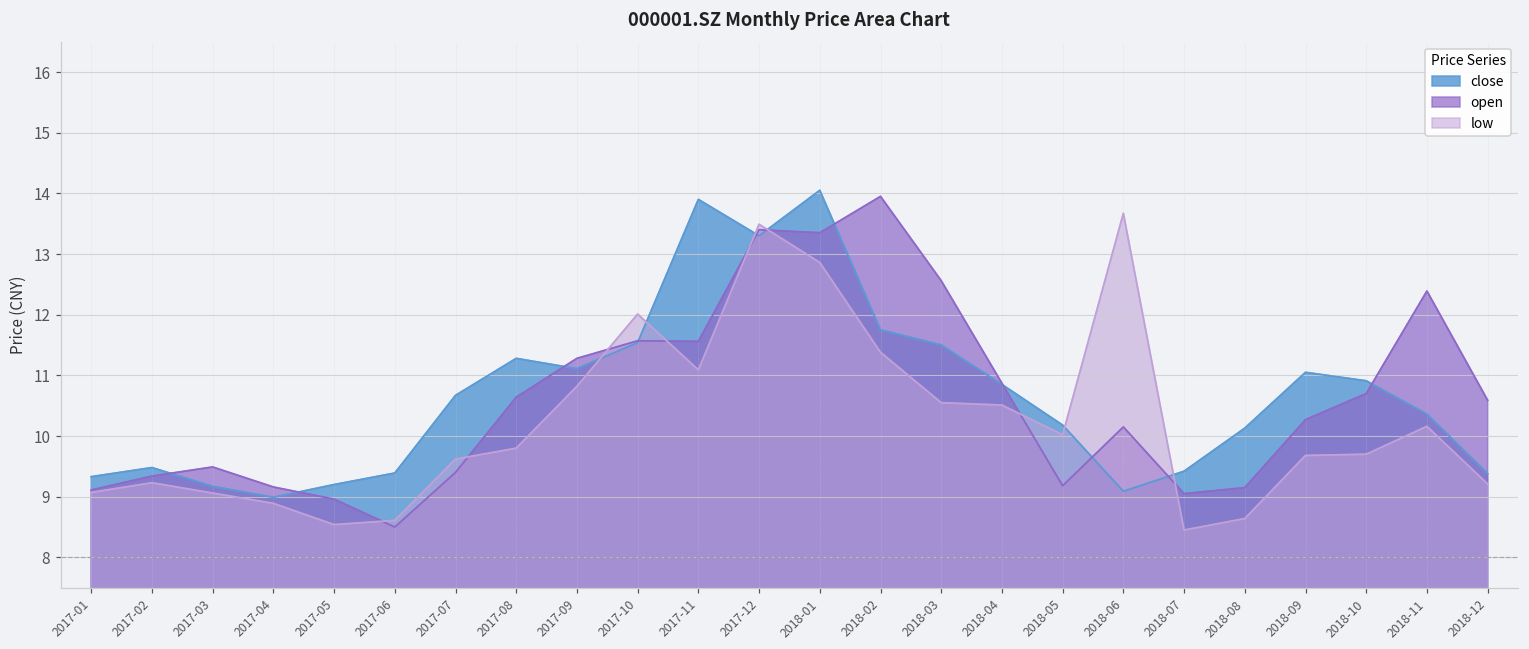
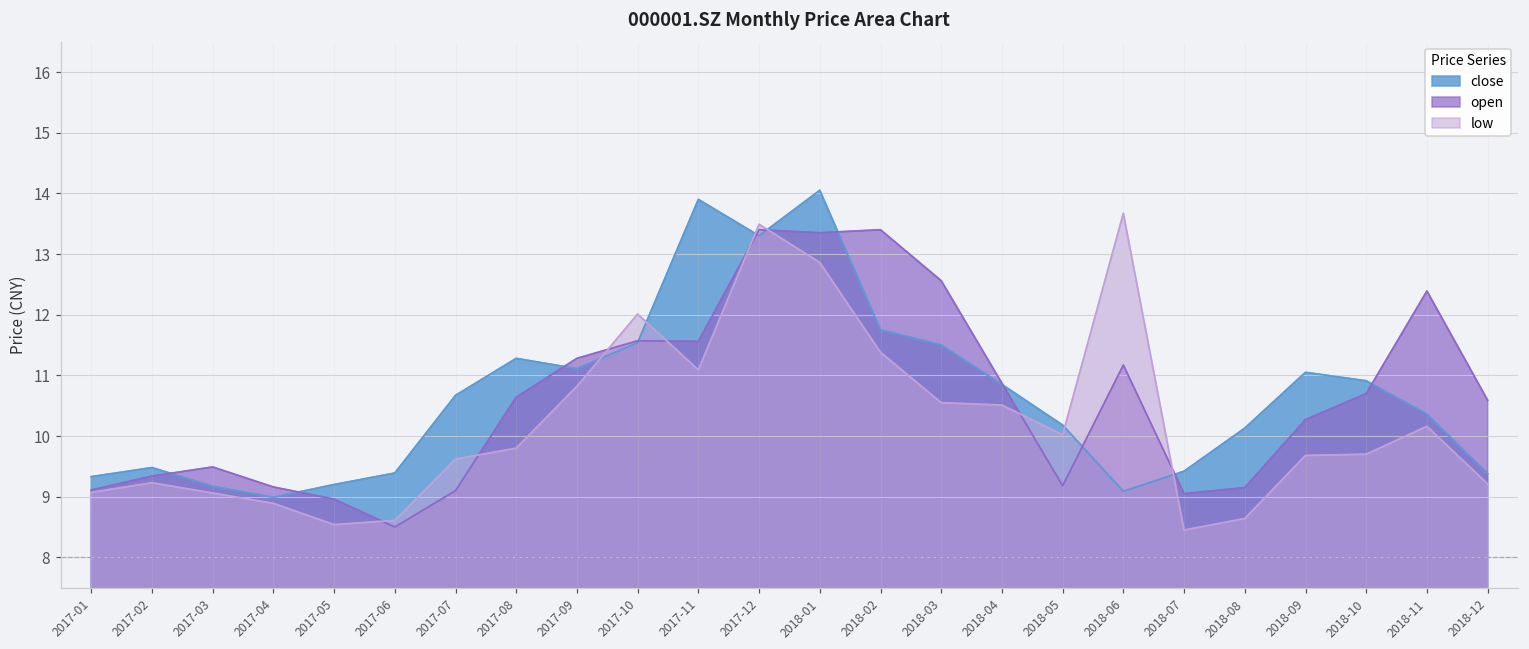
  {
    "close": {
      "2017-01": 9.3,
      "2017-02": 9.5,
      "2017-03": 9.2,
      "2017-04": 9.0,
      "2017-05": 9.2,
      "2017-06": 9.4,
      "2017-07": 10.7,
      "2017-08": 11.3,
      "2017-09": 11.1,
      "2017-11": 13.9,
      "2017-12": 13.3,
      "2018-01": 14.1,
      "2018-02": 11.8,
      "2018-03": 11.5,
      "2018-05": 10.2,
      "2018-06": 9.1,
      "2018-07": 9.4,
      "2018-08": 10.1,
      "2018-09": 11.1,
      "2018-10": 10.9,
      "2018-11": 10.4,
      "2018-12": 9.4
    },
    "open": {
      "2017-02": 9.3,
      "2017-03": 9.5,
      "2017-04": 9.2,
      "2017-05": 9.0,
      "2017-06": 8.5,
-     "2017-07": 9.4,
+     "2017-07": 9.1,
      "2017-08": 10.6,
      "2017-09": 11.3,
      "2017-11": 11.6,
      "2017-12": 13.4,
      "2018-01": 13.4,
-     "2018-02": 14.0,
+     "2018-02": 13.4,
      "2018-03": 12.6,
      "2018-05": 9.2,
-     "2018-06": 10.2,
+     "2018-06": 11.2,
      "2018-07": 9.1,
      "2018-08": 9.2,
      "2018-09": 10.3,
      "2018-10": 10.7,
      "2018-11": 12.4,
      "2018-12": 10.6
    },
    "low": {
      "2017-02": 9.2,
      "2017-03": 9.1,
      "2017-04": 8.9,
      "2017-05": 8.5,
      "2017-06": 8.6,
      "2017-07": 9.6,
      "2017-08": 9.8,
      "2017-09": 10.8,
      "2017-10": 12.0,
      "2017-11": 11.1,
      "2017-12": 13.5,
      "2018-01": 12.9,
      "2018-02": 11.4,
      "2018-03": 10.6,
      "2018-04": 10.5,
      "2018-05": 10.0,
      "2018-06": 13.7,
      "2018-07": 8.5,
      "2018-08": 8.6,
      "2018-09": 9.7,
      "2018-10": 9.7,
      "2018-11": 10.2,
      "2018-12": 9.2
    }
  }
